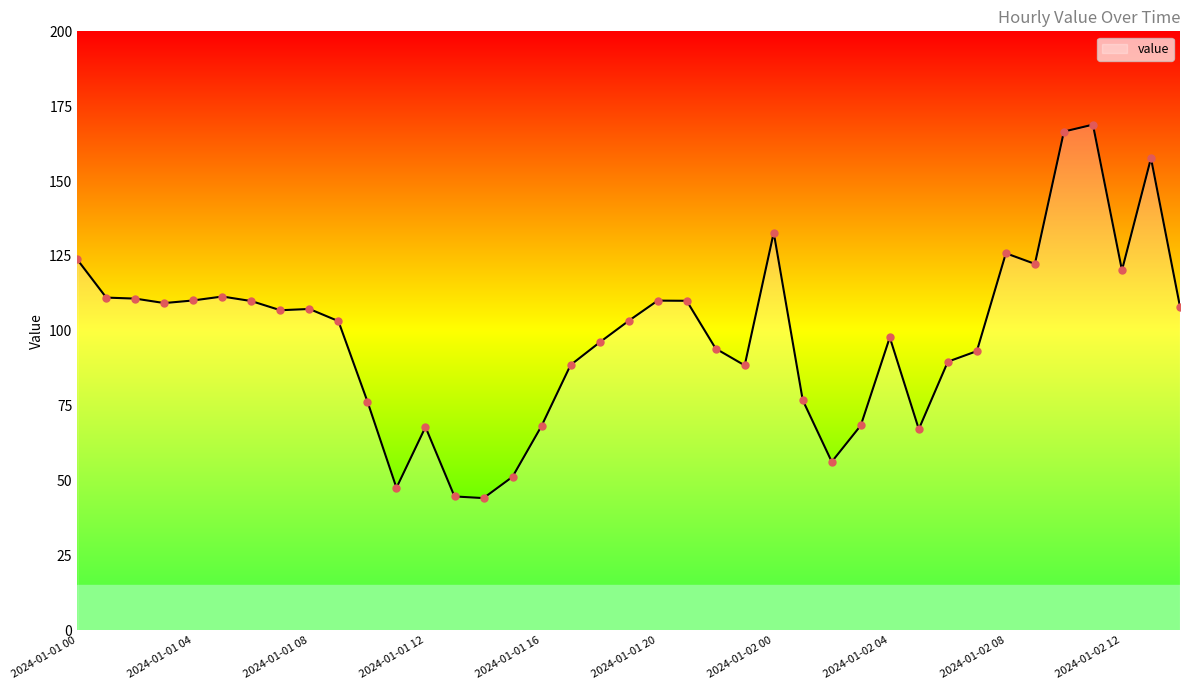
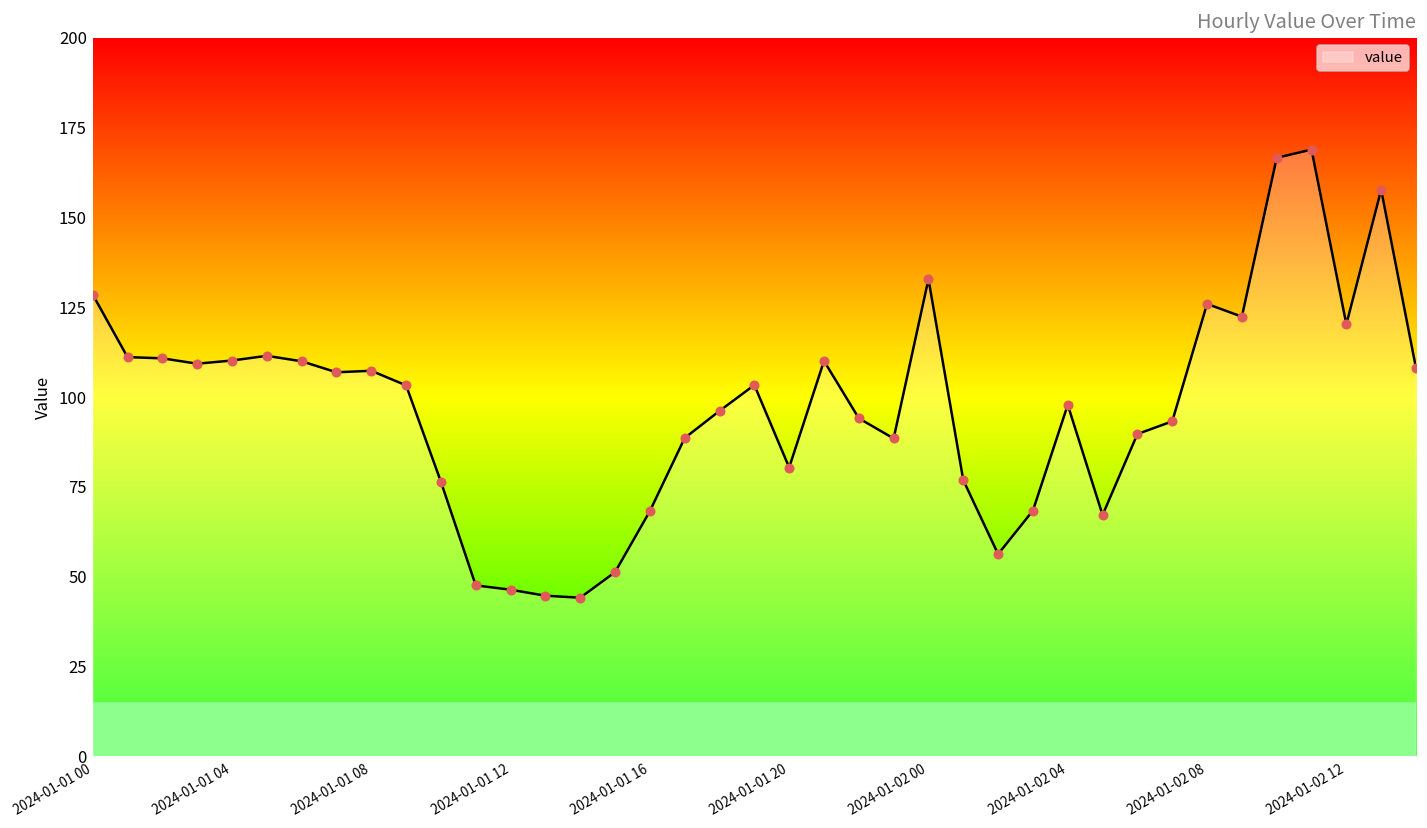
  {
-   "2024-01-01 00": 124,
+   "2024-01-01 00": 129,
    "2024-01-01 04": 110,
    "2024-01-01 08": 107,
-   "2024-01-01 12": 68,
+   "2024-01-01 12": 46,
    "2024-01-01 16": 68,
-   "2024-01-01 20": 110,
+   "2024-01-01 20": 80,
    "2024-01-02 00": 133,
    "2024-01-02 04": 98,
    "2024-01-02 08": 126,
    "2024-01-02 12": 120
  }
